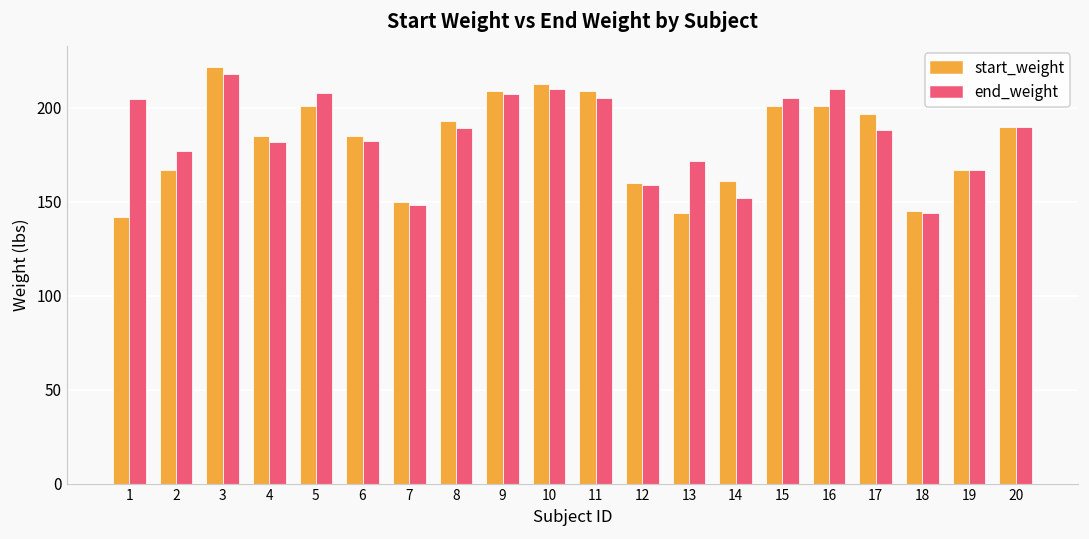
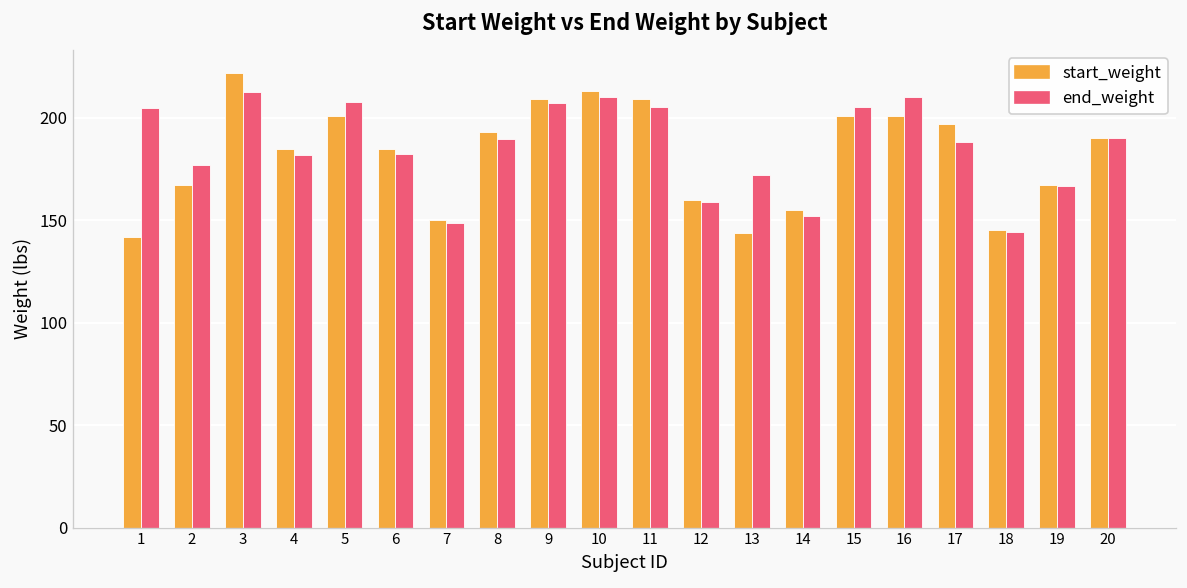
  {
    "start_weight": {
      "1": 142,
      "2": 167,
      "3": 222,
      "4": 185,
      "5": 201,
      "6": 185,
      "7": 150,
      "8": 193,
      "9": 209,
      "10": 213,
      "11": 209,
      "12": 160,
      "13": 144,
-     "14": 161,
+     "14": 155,
      "15": 201,
      "16": 201,
      "17": 197,
      "18": 145,
      "19": 167,
      "20": 190
    },
    "end_weight": {
      "1": 205,
      "2": 177,
-     "3": 218,
+     "3": 213,
      "4": 182,
      "5": 208,
      "6": 183,
      "7": 148,
      "8": 190,
      "9": 207,
      "10": 210,
      "11": 205,
      "12": 159,
      "13": 172,
      "14": 152,
      "15": 205,
      "16": 210,
      "17": 188,
      "18": 144,
      "19": 167,
      "20": 190
    }
  }
